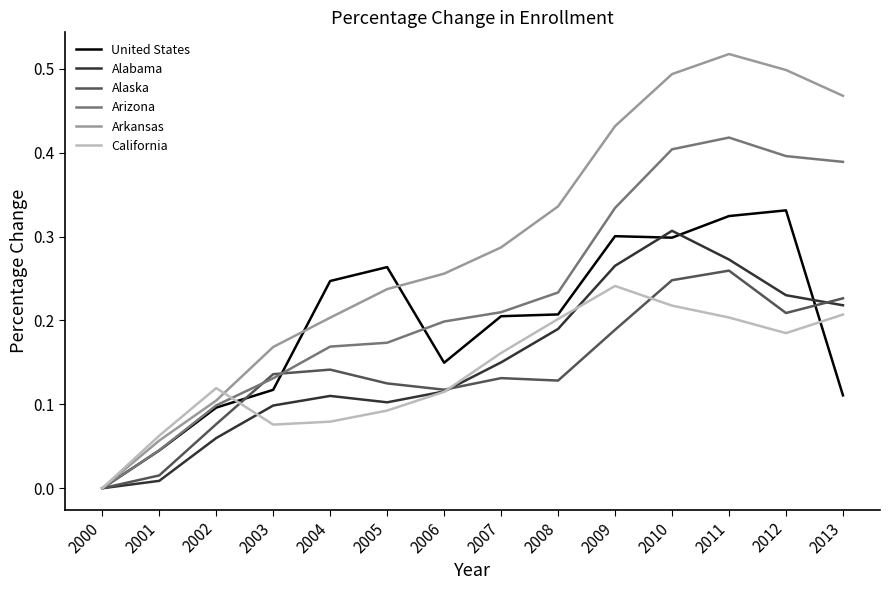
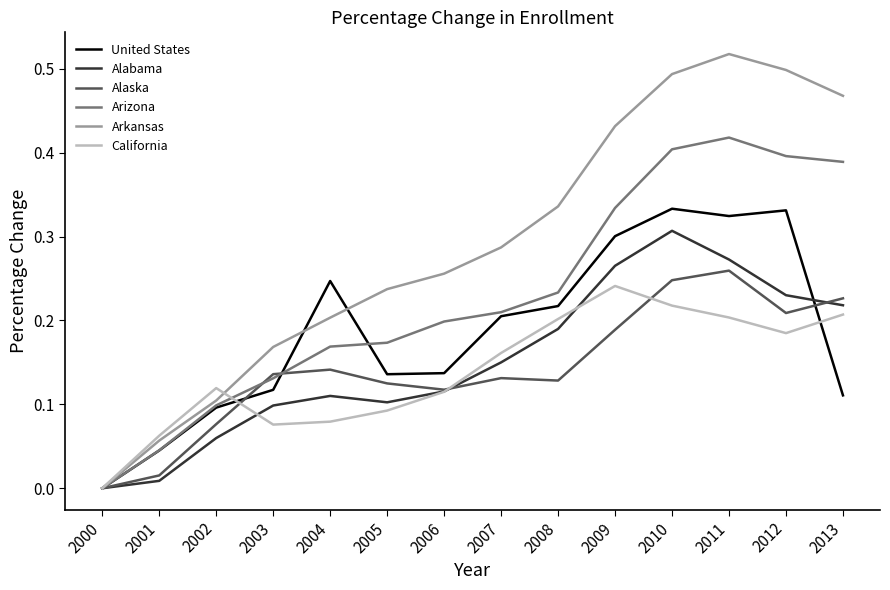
  {
    "United States": {
      "2003": 0.12,
      "2004": 0.25,
-     "2005": 0.26,
-     "2006": 0.15,
+     "2005": 0.14,
+     "2006": 0.14,
      "2007": 0.21,
-     "2008": 0.21,
+     "2008": 0.22,
      "2009": 0.30,
-     "2010": 0.30,
+     "2010": 0.33,
      "2011": 0.32,
      "2012": 0.33,
      "2013": 0.11
    }
  }
